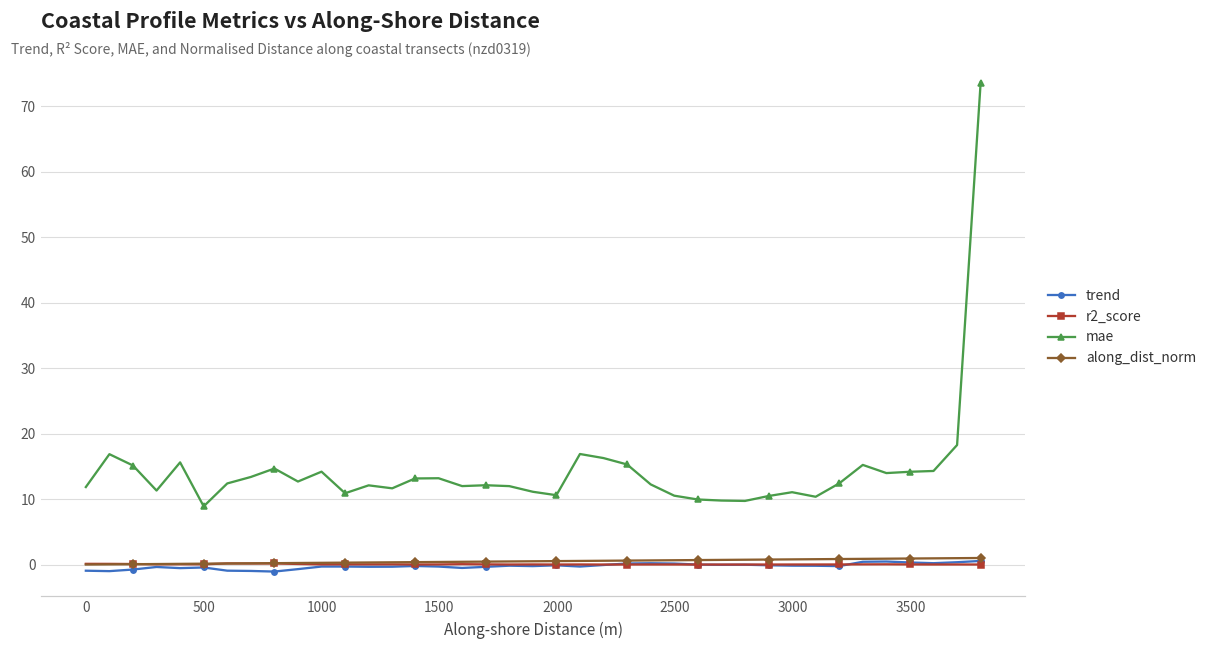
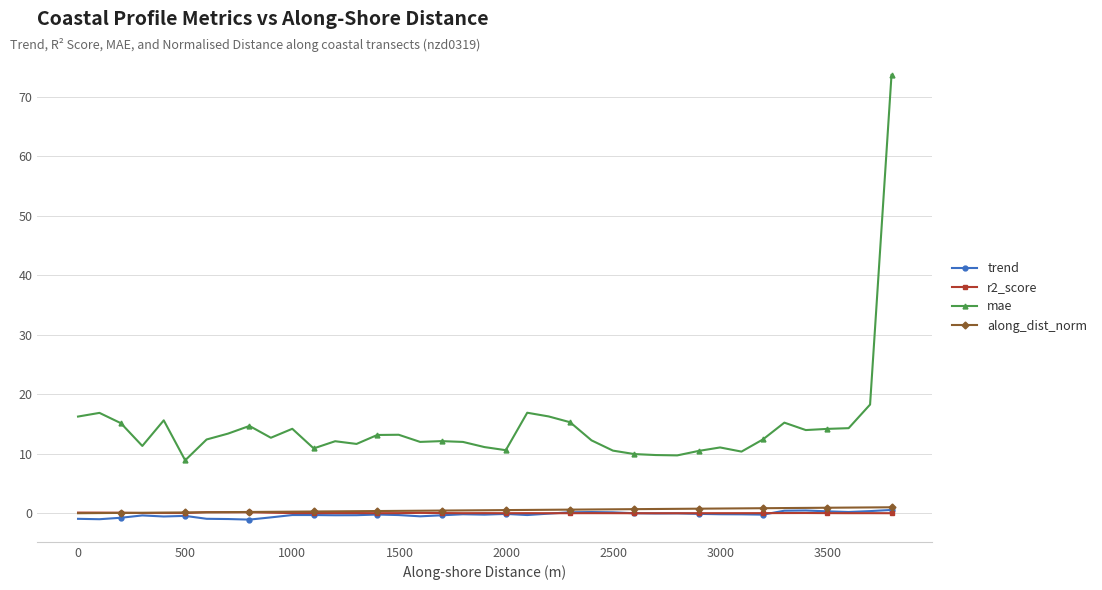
  {
    "trend": {
      "0": -1,
      "500": 0
    },
    "mae": {
-     "0": 12,
+     "0": 16,
      "500": 9,
      "1000": 14
    }
  }
